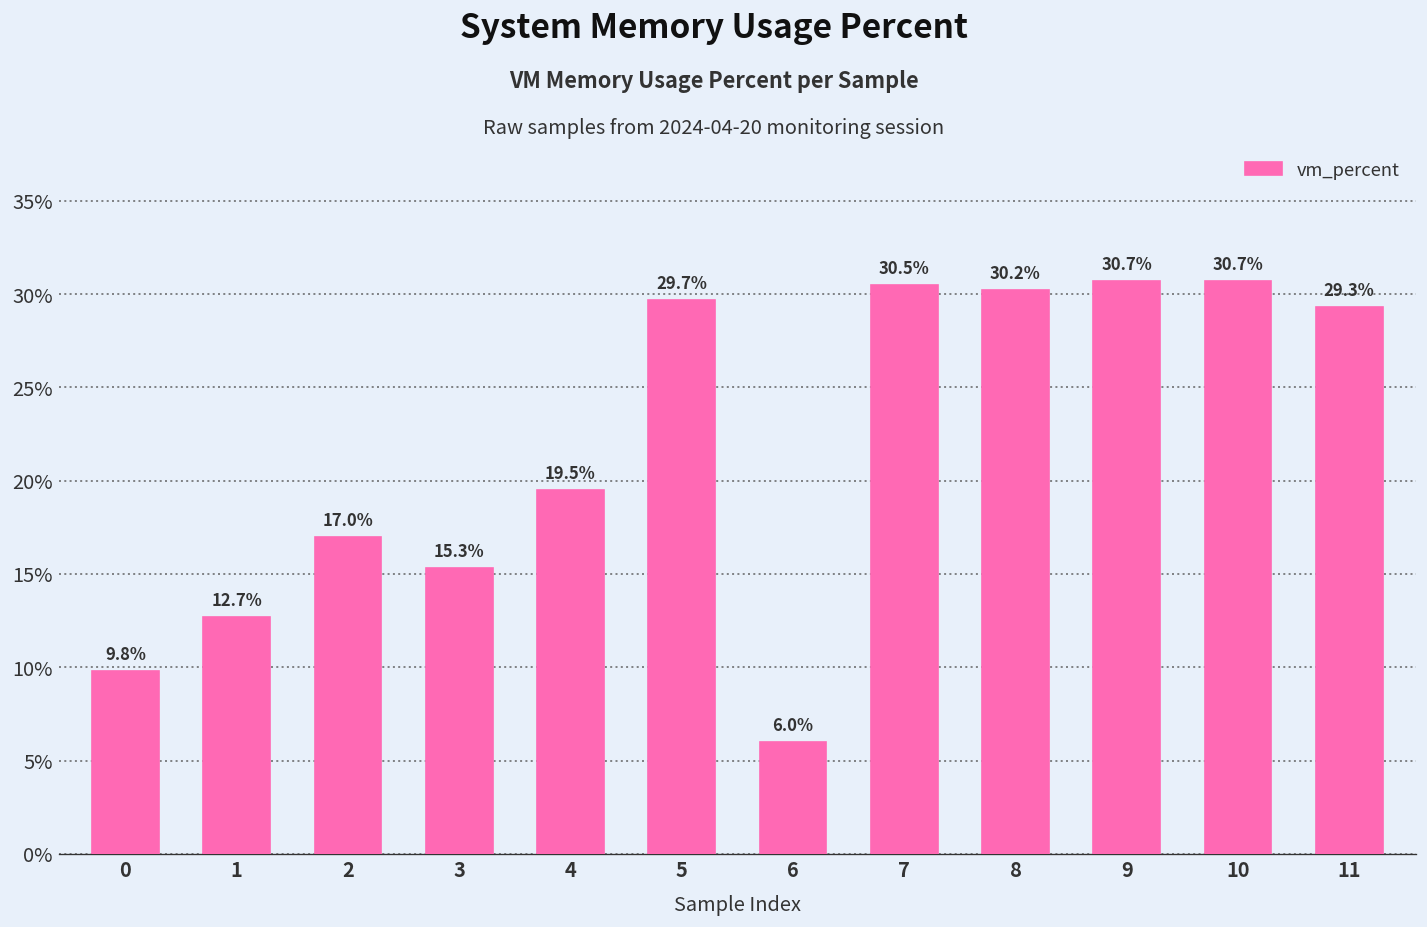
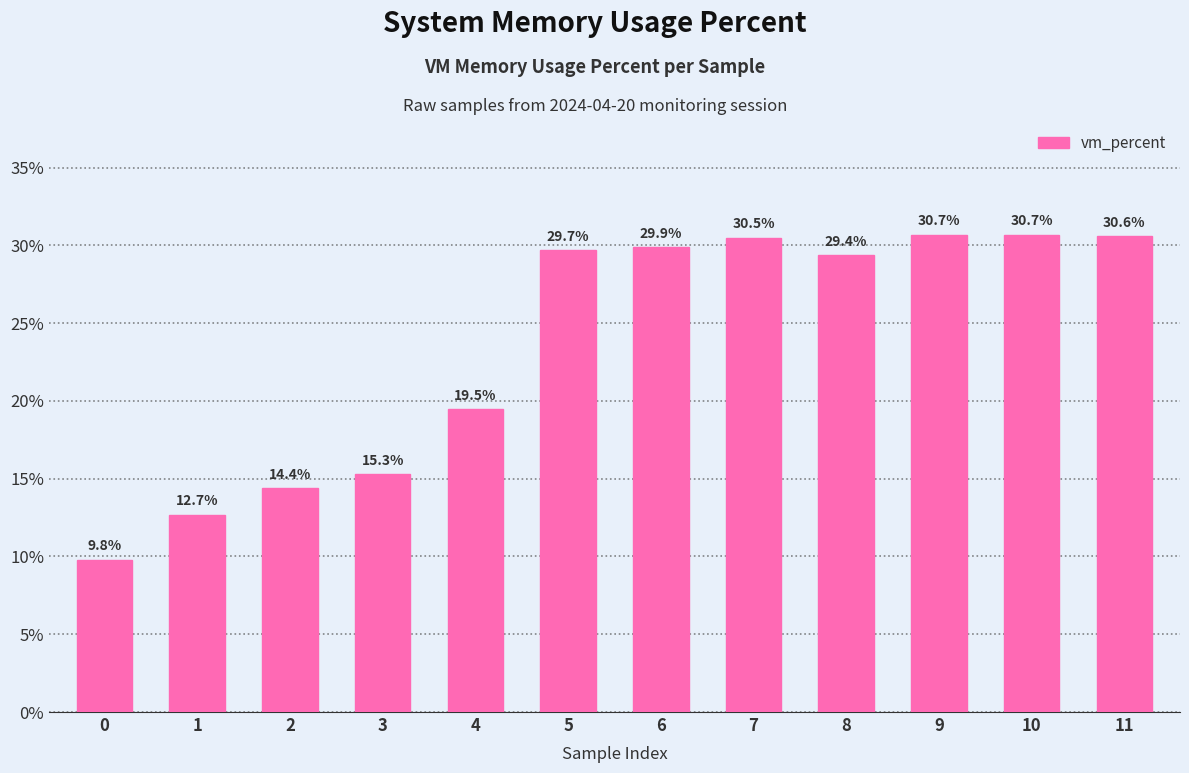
  {
    "0": "9.8%",
    "1": "12.7%",
-   "2": "17.0%",
+   "2": "14.4%",
    "3": "15.3%",
    "4": "19.5%",
    "5": "29.7%",
-   "6": "6.0%",
+   "6": "29.9%",
    "7": "30.5%",
-   "8": "30.2%",
+   "8": "29.4%",
    "9": "30.7%",
    "10": "30.7%",
-   "11": "29.3%"
+   "11": "30.6%"
  }
